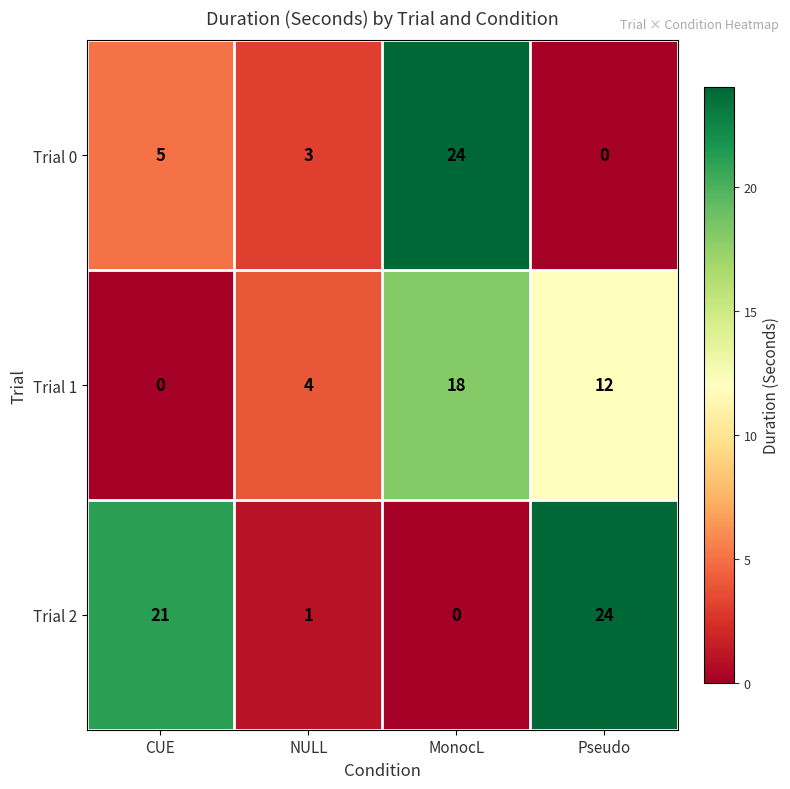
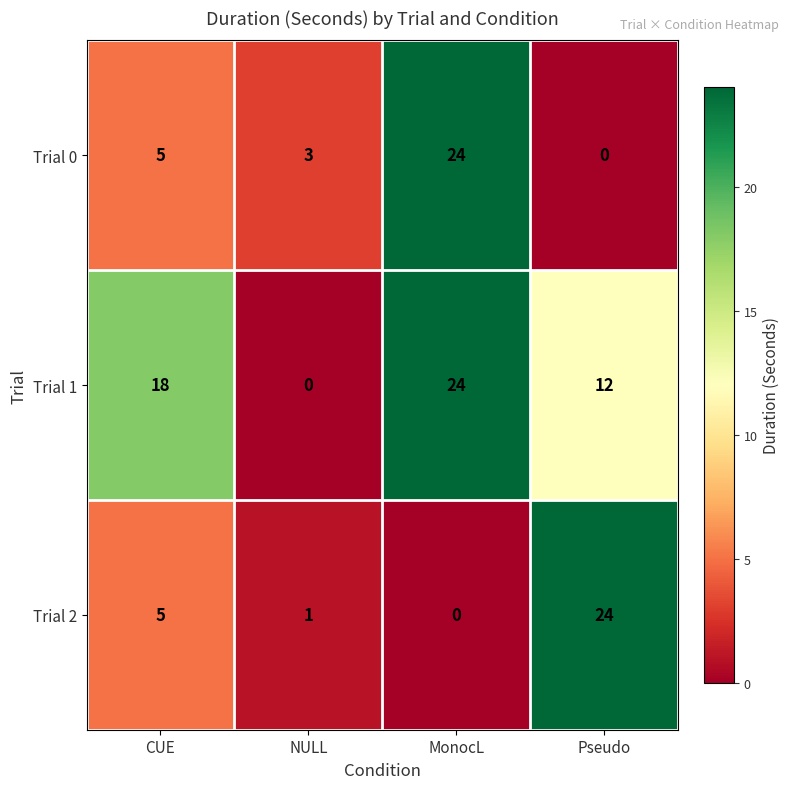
  {
    "Trial 0": {
      "CUE": 5,
      "NULL": 3,
      "MonocL": 24,
      "Pseudo": 0
    },
    "Trial 1": {
-     "CUE": 0,
-     "NULL": 4,
-     "MonocL": 18,
+     "CUE": 18,
+     "NULL": 0,
+     "MonocL": 24,
      "Pseudo": 12
    },
    "Trial 2": {
-     "CUE": 21,
+     "CUE": 5,
      "NULL": 1,
      "MonocL": 0,
      "Pseudo": 24
    }
  }
